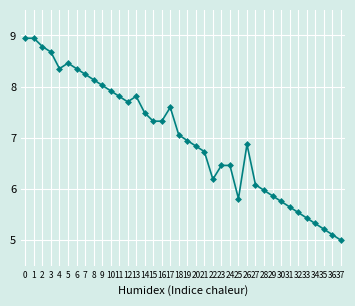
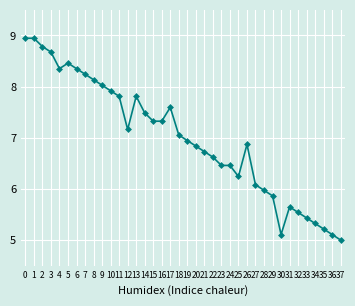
  {
    "0": 8.9,
    "1": 8.9,
    "2": 8.8,
    "3": 8.7,
    "4": 8.4,
    "5": 8.5,
    "6": 8.4,
    "7": 8.2,
    "8": 8.1,
    "9": 8.0,
    "10": 7.9,
    "11": 7.8,
-   "12": 7.7,
+   "12": 7.2,
    "13": 7.8,
    "14": 7.5,
    "15": 7.3,
    "16": 7.3,
    "17": 7.6,
    "18": 7.1,
    "19": 6.9,
    "20": 6.8,
    "21": 6.7,
-   "22": 6.2,
+   "22": 6.6,
    "23": 6.5,
    "24": 6.5,
-   "25": 5.8,
+   "25": 6.2,
    "26": 6.9,
    "27": 6.1,
    "28": 6.0,
    "29": 5.9,
-   "30": 5.8,
+   "30": 5.1,
    "31": 5.6,
    "32": 5.5,
    "33": 5.4,
    "34": 5.3,
    "35": 5.2,
    "36": 5.1,
    "37": 5.0
  }
